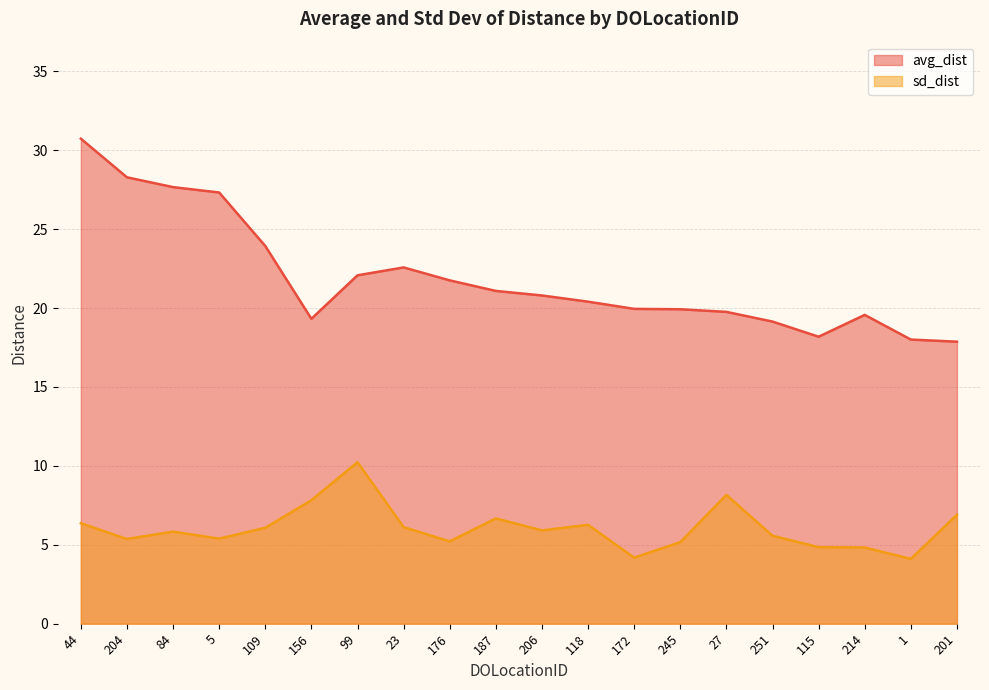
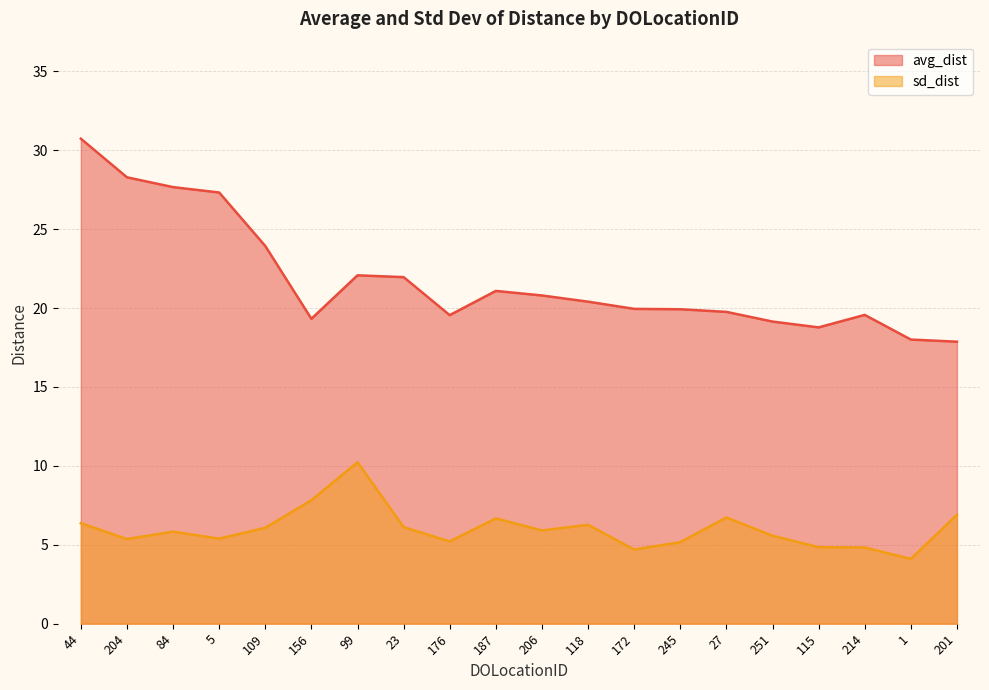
  {
    "avg_dist": {
      "44": 30.7,
      "204": 28.3,
      "84": 27.7,
      "5": 27.3,
      "109": 23.9,
      "156": 19.3,
      "99": 22.1,
-     "23": 22.6,
-     "176": 21.8,
+     "23": 22.0,
+     "176": 19.6,
      "187": 21.1,
      "206": 20.8,
      "118": 20.4,
      "172": 19.9,
      "245": 19.9,
      "27": 19.8,
      "251": 19.1,
-     "115": 18.2,
+     "115": 18.8,
      "214": 19.6,
      "1": 18.0,
      "201": 17.9
    },
    "sd_dist": {
      "44": 6.4,
      "204": 5.4,
      "84": 5.8,
      "5": 5.4,
      "109": 6.1,
      "156": 7.8,
      "99": 10.2,
      "23": 6.1,
      "176": 5.2,
      "187": 6.7,
      "206": 5.9,
      "118": 6.3,
-     "172": 4.2,
+     "172": 4.7,
      "245": 5.2,
-     "27": 8.2,
+     "27": 6.7,
      "251": 5.6,
      "115": 4.8,
      "214": 4.8,
      "1": 4.1,
      "201": 6.9
    }
  }
